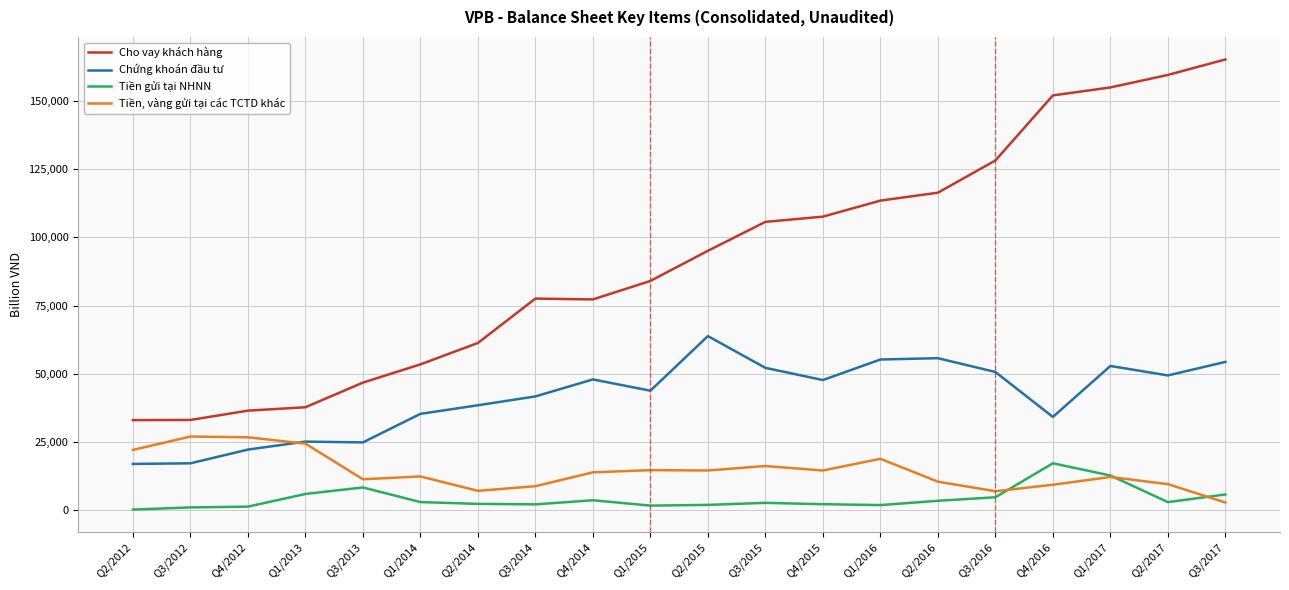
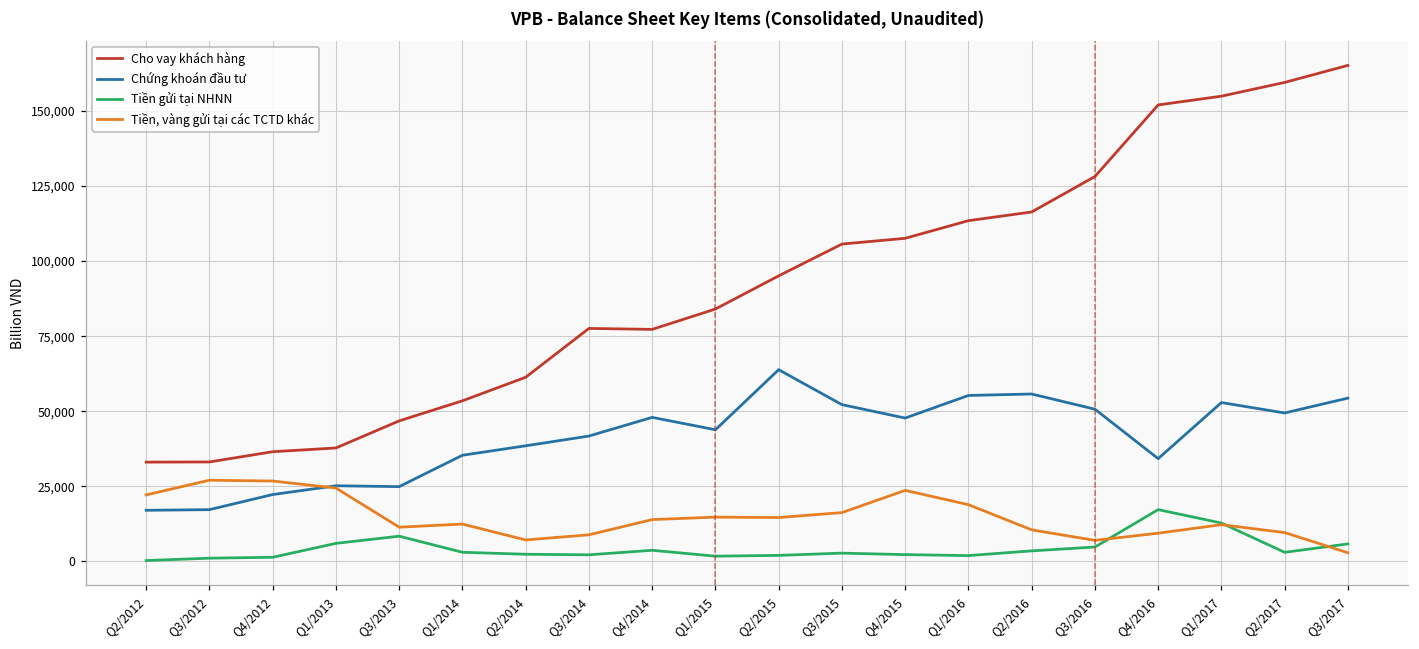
  {
    "Cho vay khách hàng": {
      "Q2/2012": "33,000",
      "Q3/2012": "33,000",
      "Q4/2012": "37,000",
      "Q1/2013": "38,000",
      "Q3/2013": "47,000",
      "Q1/2014": "53,000",
      "Q2/2014": "61,000",
      "Q3/2014": "78,000",
      "Q4/2014": "77,000",
      "Q1/2015": "84,000",
      "Q2/2015": "95,000",
      "Q3/2015": "106,000",
      "Q4/2015": "108,000",
      "Q1/2016": "113,000",
      "Q2/2016": "116,000",
      "Q3/2016": "128,000",
      "Q4/2016": "152,000",
      "Q1/2017": "155,000",
      "Q2/2017": "159,000",
      "Q3/2017": "165,000"
    },
    "Chứng khoán đầu tư": {
      "Q2/2012": "17,000",
      "Q3/2012": "17,000",
      "Q4/2012": "22,000",
      "Q3/2013": "25,000",
      "Q1/2014": "35,000",
      "Q2/2014": "38,000",
      "Q3/2014": "42,000",
      "Q4/2014": "48,000",
      "Q1/2015": "44,000",
      "Q2/2015": "64,000",
      "Q3/2015": "52,000",
      "Q4/2015": "48,000",
      "Q1/2016": "55,000",
      "Q2/2016": "56,000",
      "Q3/2016": "51,000",
      "Q4/2016": "34,000",
      "Q1/2017": "53,000",
      "Q2/2017": "49,000",
      "Q3/2017": "54,000"
    },
    "Tiền gửi tại NHNN": {
      "Q2/2012": "0",
      "Q3/2012": "1,000",
      "Q4/2012": "1,000",
      "Q1/2013": "6,000",
      "Q3/2013": "8,000",
      "Q1/2014": "3,000",
      "Q2/2014": "2,000",
      "Q3/2014": "2,000",
      "Q4/2014": "4,000",
      "Q1/2015": "2,000",
      "Q2/2015": "2,000",
      "Q3/2015": "3,000",
      "Q4/2015": "2,000",
      "Q1/2016": "2,000",
      "Q2/2016": "4,000",
      "Q3/2016": "5,000",
      "Q4/2016": "17,000",
      "Q2/2017": "3,000",
      "Q3/2017": "6,000"
    },
    "Tiền, vàng gửi tại các TCTD khác": {
      "Q2/2012": "22,000",
      "Q3/2012": "27,000",
      "Q4/2012": "27,000",
      "Q3/2013": "11,000",
      "Q1/2014": "12,000",
      "Q2/2014": "7,000",
      "Q3/2014": "9,000",
      "Q4/2014": "14,000",
      "Q1/2015": "15,000",
      "Q2/2015": "15,000",
      "Q3/2015": "16,000",
-     "Q4/2015": "15,000",
+     "Q4/2015": "24,000",
      "Q1/2016": "19,000",
      "Q2/2016": "11,000",
      "Q3/2016": "7,000",
      "Q4/2016": "9,000",
      "Q2/2017": "10,000",
      "Q3/2017": "3,000"
    }
  }
